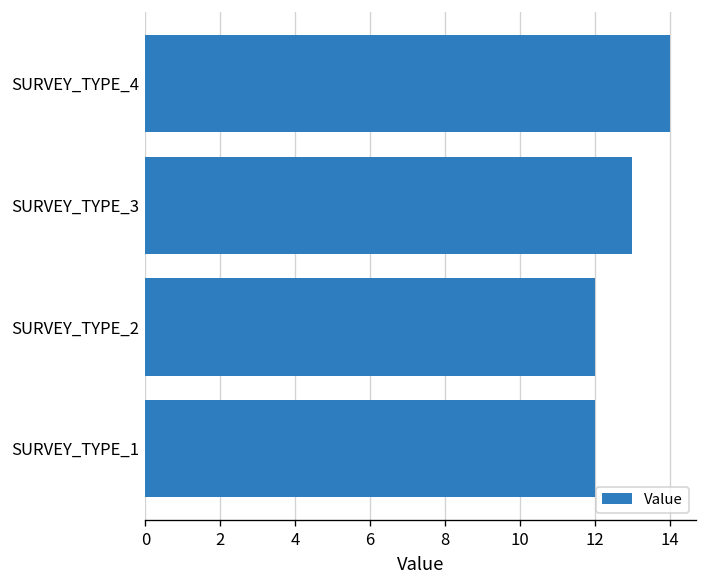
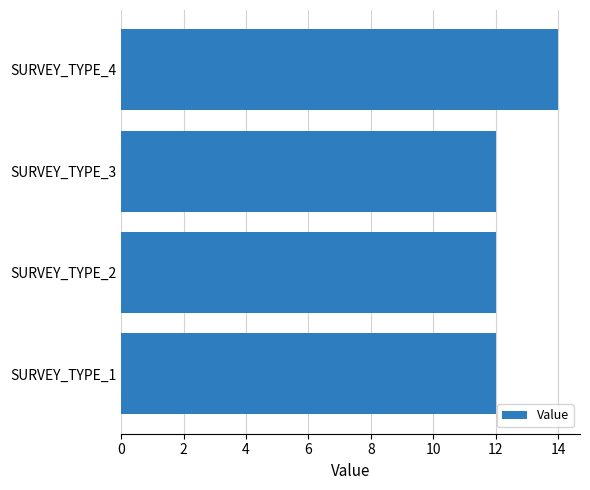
  {
    "SURVEY_TYPE_4": 14,
-   "SURVEY_TYPE_3": 13,
+   "SURVEY_TYPE_3": 12,
    "SURVEY_TYPE_2": 12,
    "SURVEY_TYPE_1": 12
  }
